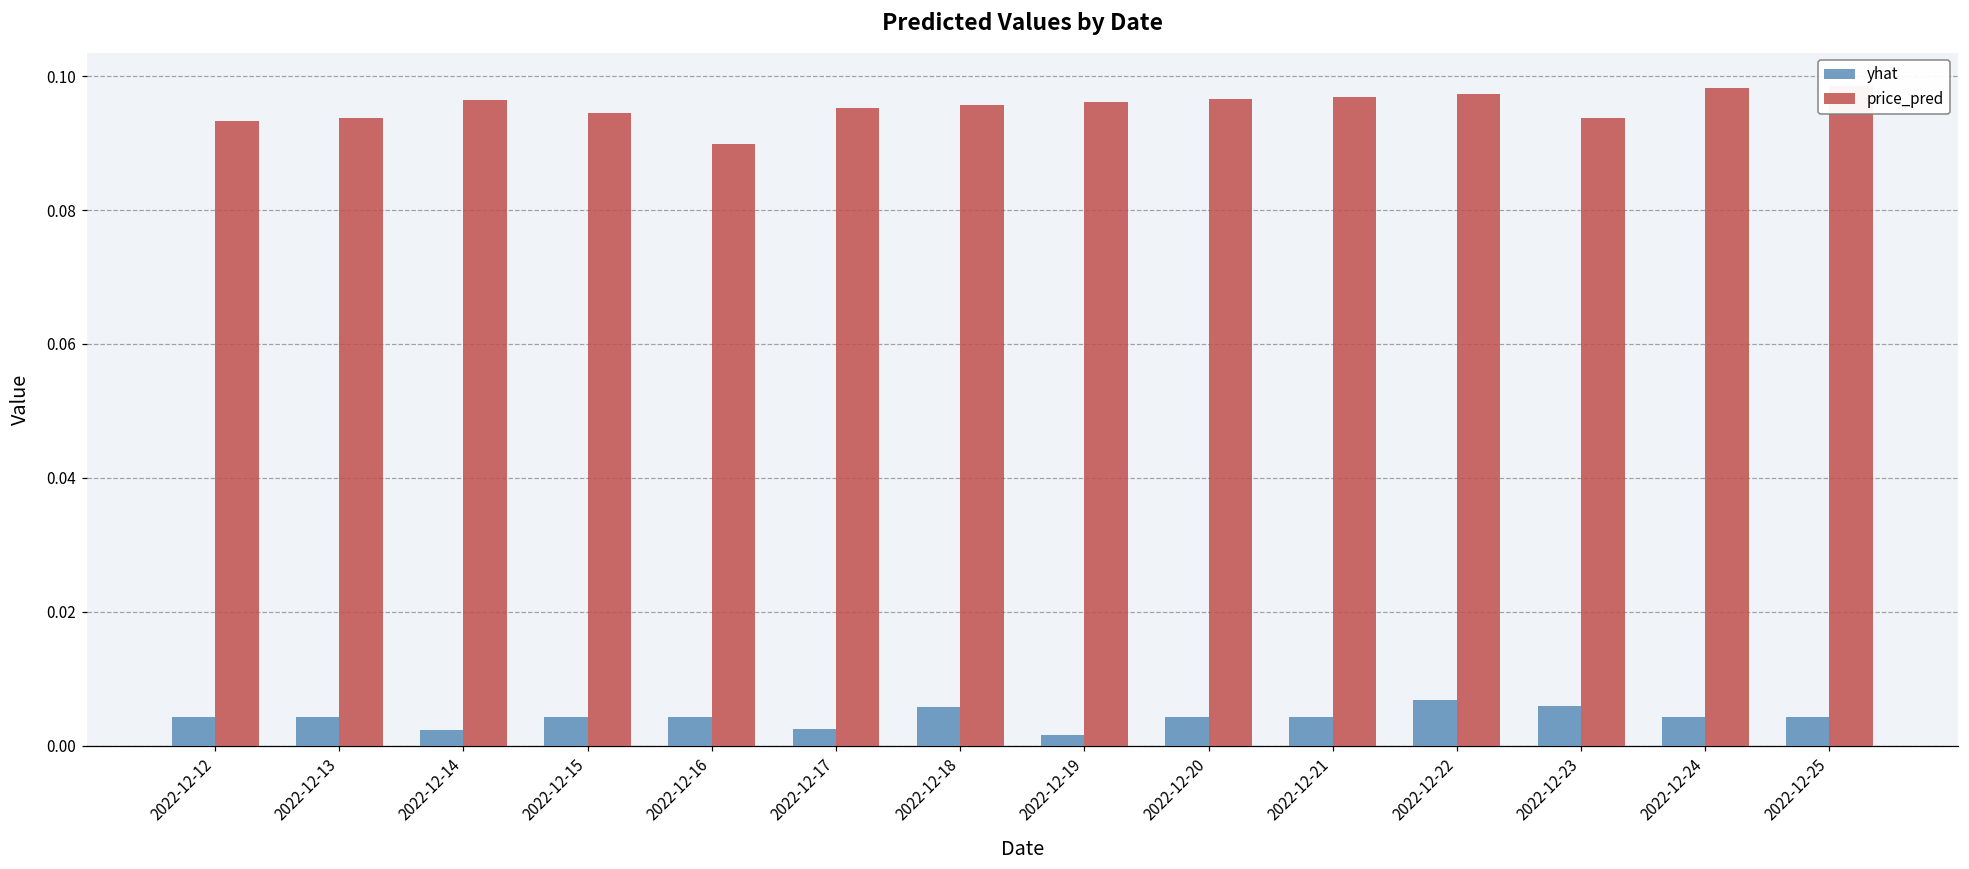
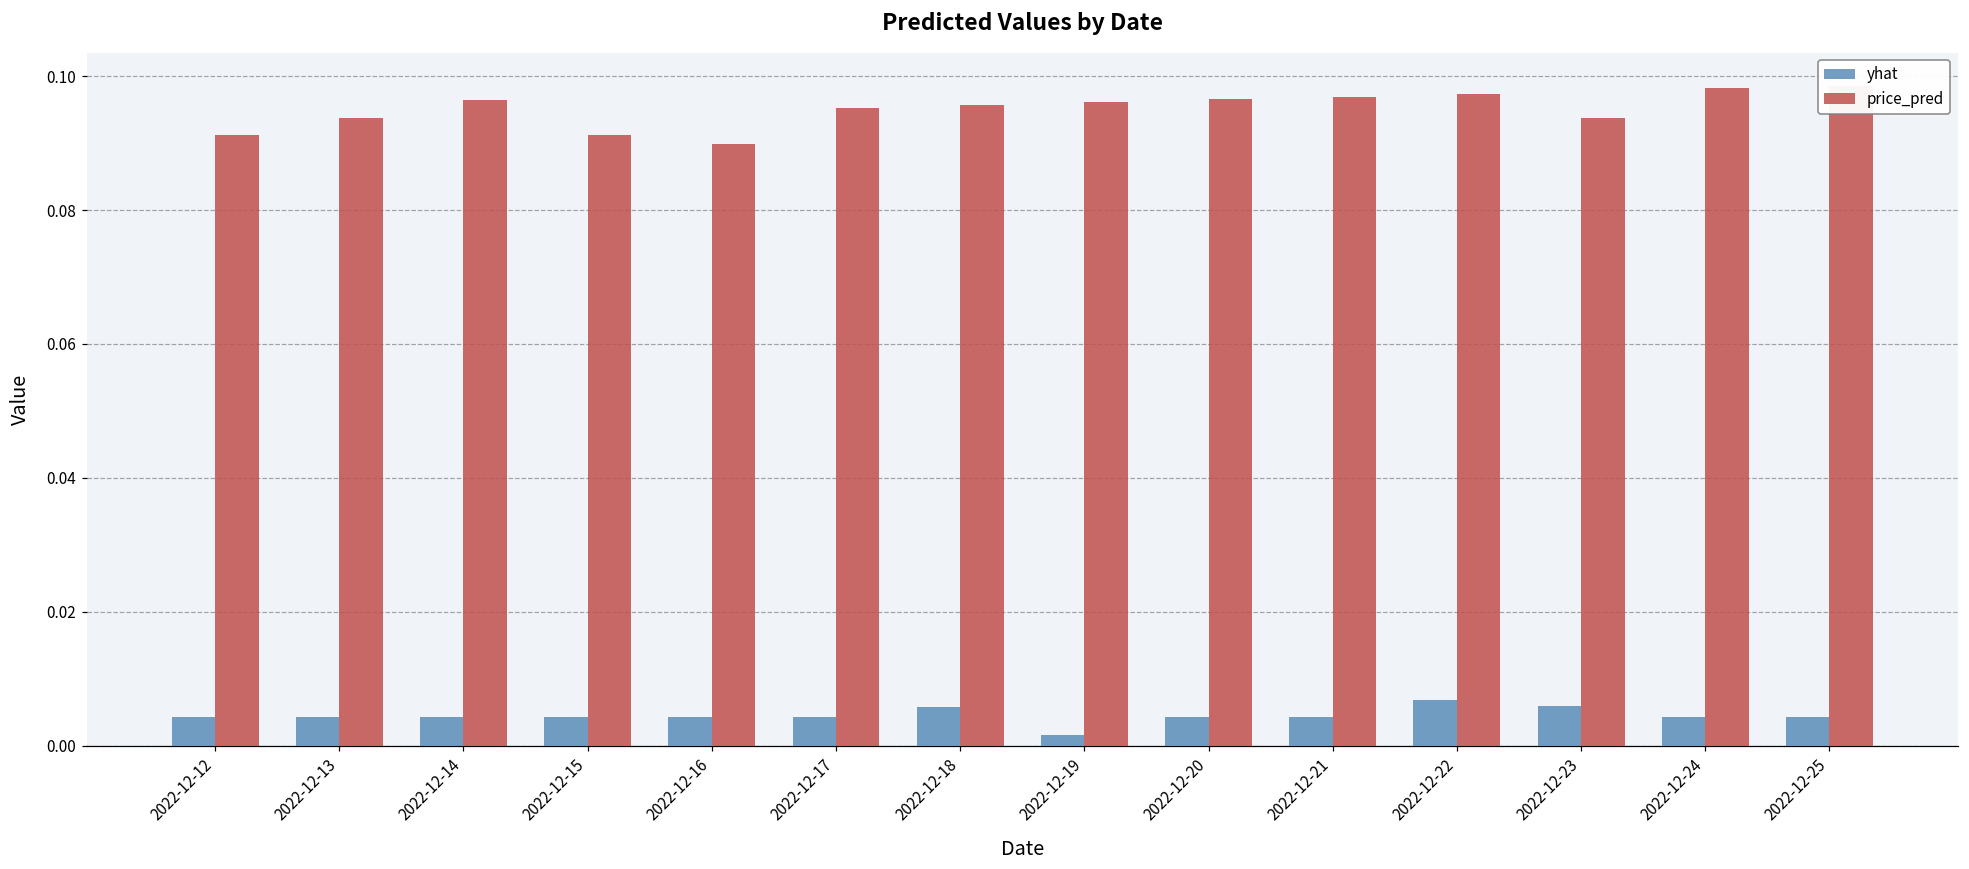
  {
    "yhat": {
      "2022-12-12": 0.004,
      "2022-12-13": 0.004,
-     "2022-12-14": 0.002,
+     "2022-12-14": 0.004,
      "2022-12-15": 0.004,
      "2022-12-16": 0.004,
-     "2022-12-17": 0.003,
+     "2022-12-17": 0.004,
      "2022-12-18": 0.006,
      "2022-12-19": 0.002,
      "2022-12-20": 0.004,
      "2022-12-21": 0.004,
      "2022-12-22": 0.007,
      "2022-12-23": 0.006,
      "2022-12-24": 0.004,
      "2022-12-25": 0.004
    },
    "price_pred": {
-     "2022-12-12": 0.093,
+     "2022-12-12": 0.091,
      "2022-12-13": 0.094,
      "2022-12-14": 0.096,
-     "2022-12-15": 0.094,
+     "2022-12-15": 0.091,
      "2022-12-16": 0.090,
      "2022-12-17": 0.095,
      "2022-12-18": 0.096,
      "2022-12-19": 0.096,
      "2022-12-20": 0.097,
      "2022-12-21": 0.097,
      "2022-12-22": 0.097,
      "2022-12-23": 0.094,
      "2022-12-24": 0.098
    }
  }
